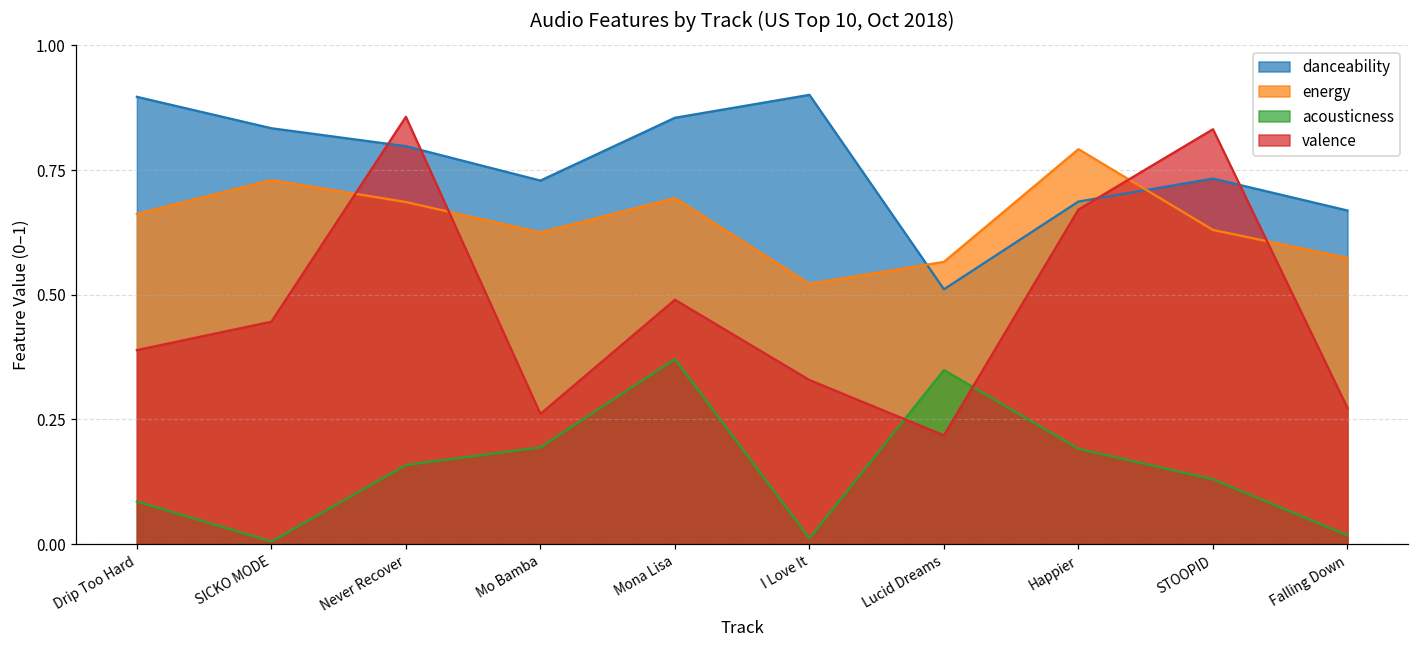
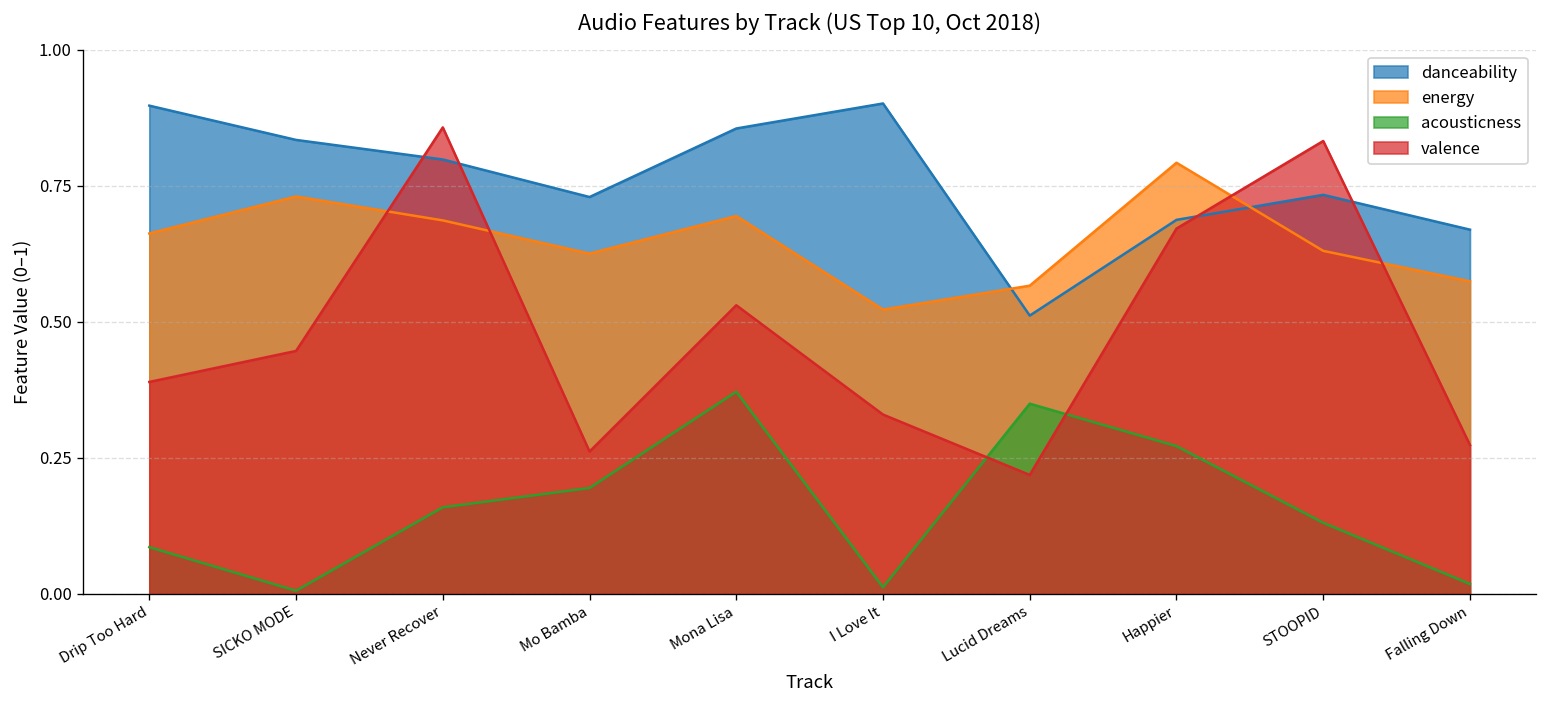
  {
    "danceability": {
      "Drip Too Hard": 0.90,
      "SICKO MODE": 0.83,
      "Never Recover": 0.80,
      "Mo Bamba": 0.73,
      "Mona Lisa": 0.86,
      "I Love It": 0.90,
      "Lucid Dreams": 0.51,
      "Happier": 0.69,
      "STOOPID": 0.73,
      "Falling Down": 0.67
    },
    "energy": {
      "Drip Too Hard": 0.66,
      "SICKO MODE": 0.73,
      "Never Recover": 0.69,
      "Mo Bamba": 0.63,
      "Mona Lisa": 0.69,
      "I Love It": 0.52,
      "Lucid Dreams": 0.57,
      "Happier": 0.79,
      "STOOPID": 0.63,
      "Falling Down": 0.57
    },
    "acousticness": {
      "Drip Too Hard": 0.09,
      "SICKO MODE": 0.01,
      "Never Recover": 0.16,
      "Mo Bamba": 0.19,
      "Mona Lisa": 0.37,
      "I Love It": 0.01,
      "Lucid Dreams": 0.35,
-     "Happier": 0.19,
+     "Happier": 0.27,
      "STOOPID": 0.13,
      "Falling Down": 0.02
    },
    "valence": {
      "Drip Too Hard": 0.39,
      "SICKO MODE": 0.45,
      "Never Recover": 0.86,
      "Mo Bamba": 0.26,
-     "Mona Lisa": 0.49,
+     "Mona Lisa": 0.53,
      "I Love It": 0.33,
      "Lucid Dreams": 0.22,
      "Happier": 0.67,
      "STOOPID": 0.83,
      "Falling Down": 0.27
    }
  }
